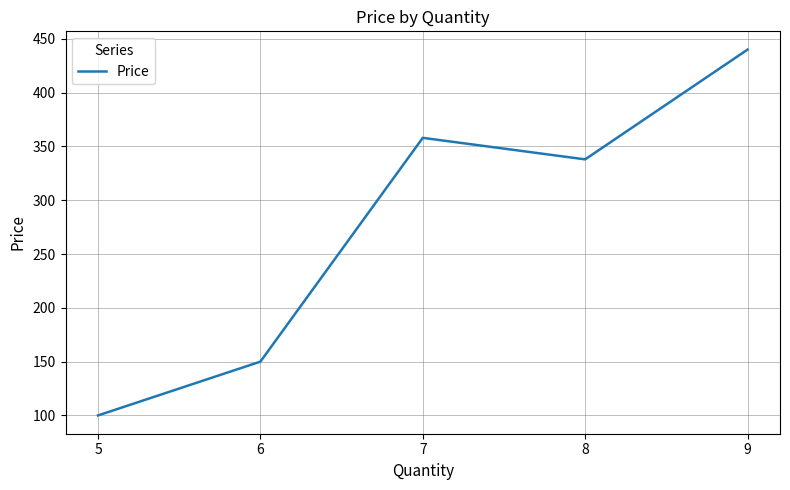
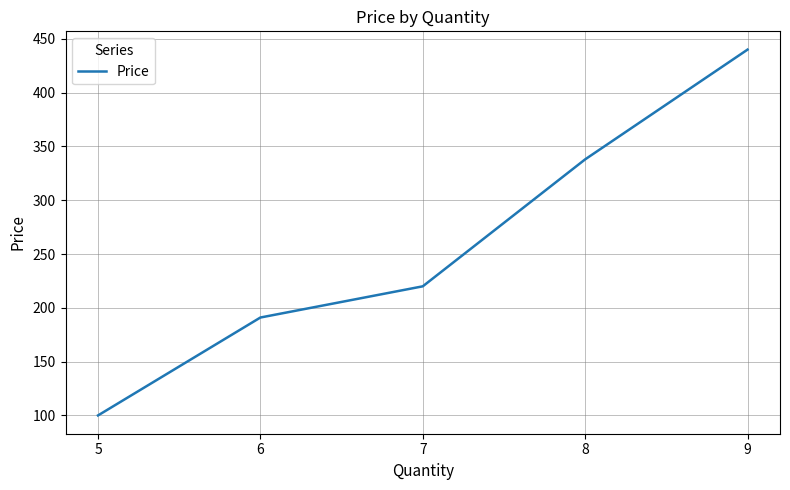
  {
    "5": 100,
-   "6": 150,
-   "7": 358,
+   "6": 191,
+   "7": 220,
    "8": 338,
    "9": 440
  }
